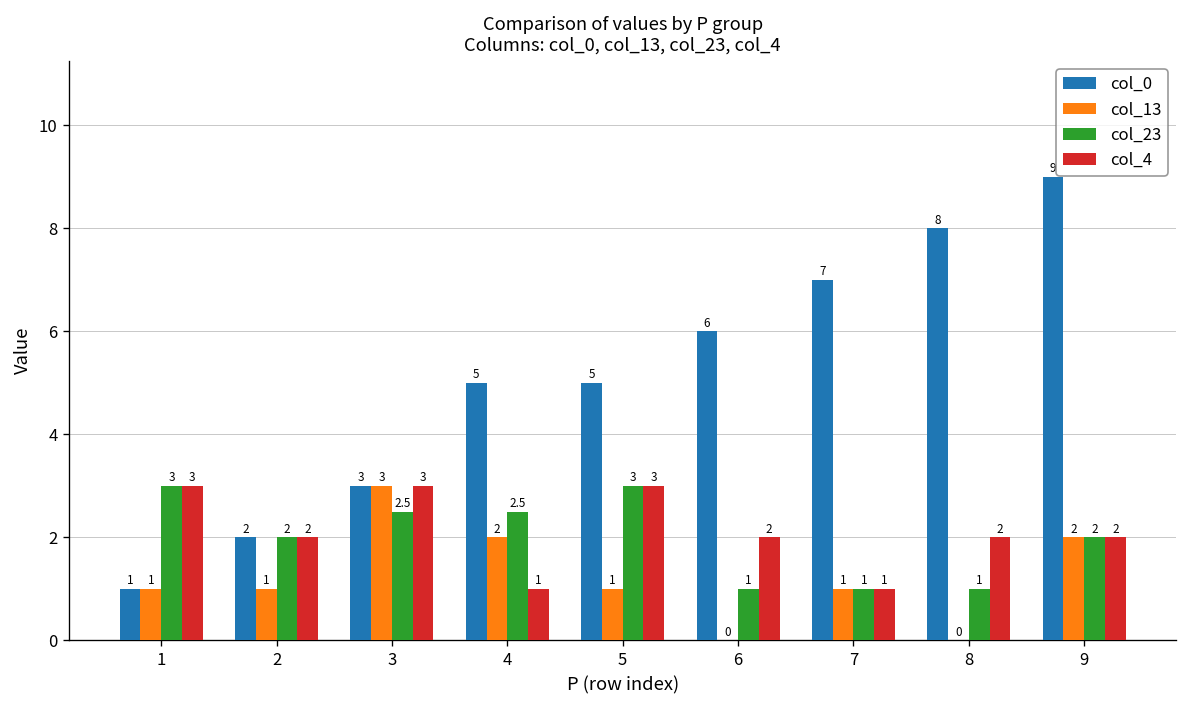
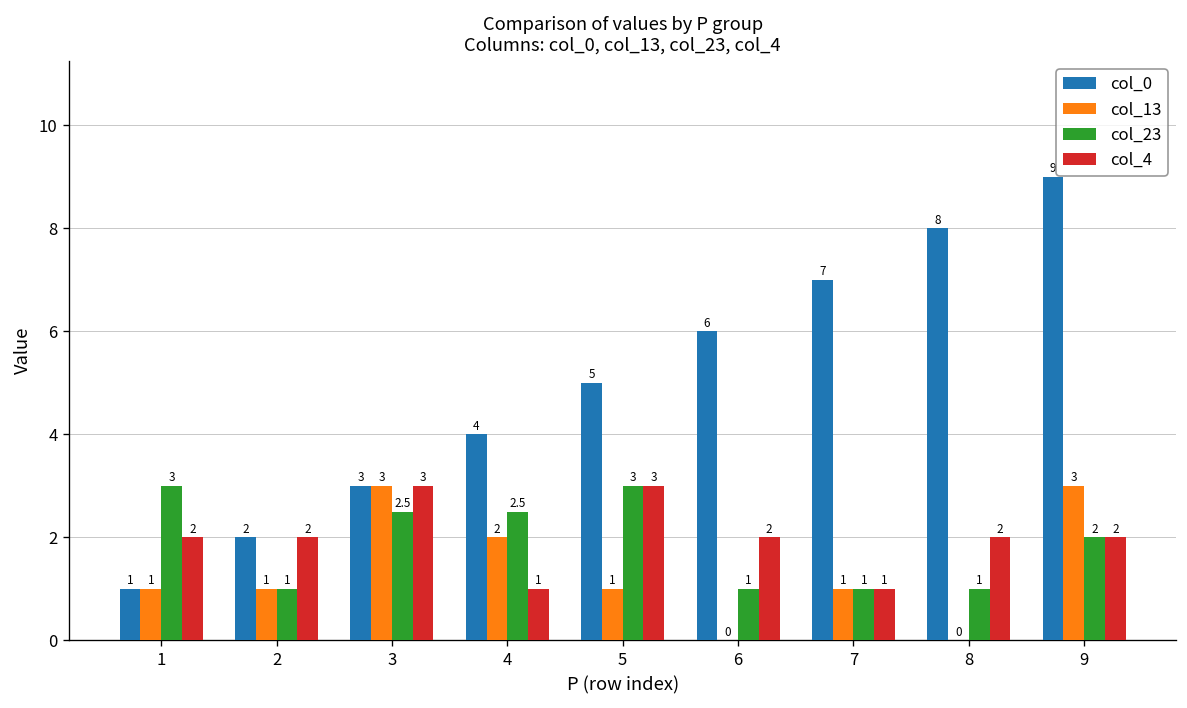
  {
    "col_0": {
      "1": 1,
      "2": 2,
      "3": 3,
-     "4": 5,
+     "4": 4,
      "5": 5,
      "6": 6,
      "7": 7,
      "8": 8,
      "9": 9
    },
    "col_13": {
      "1": 1,
      "2": 1,
      "3": 3,
      "4": 2,
      "5": 1,
      "6": 0,
      "7": 1,
      "8": 0,
-     "9": 2
+     "9": 3
    },
    "col_23": {
      "1": 3,
-     "2": 2,
+     "2": 1,
      "3": 2.5,
      "4": 2.5,
      "5": 3,
      "6": 1,
      "7": 1,
      "8": 1,
      "9": 2
    },
    "col_4": {
-     "1": 3,
+     "1": 2,
      "2": 2,
      "3": 3,
      "4": 1,
      "5": 3,
      "6": 2,
      "7": 1,
      "8": 2,
      "9": 2
    }
  }
